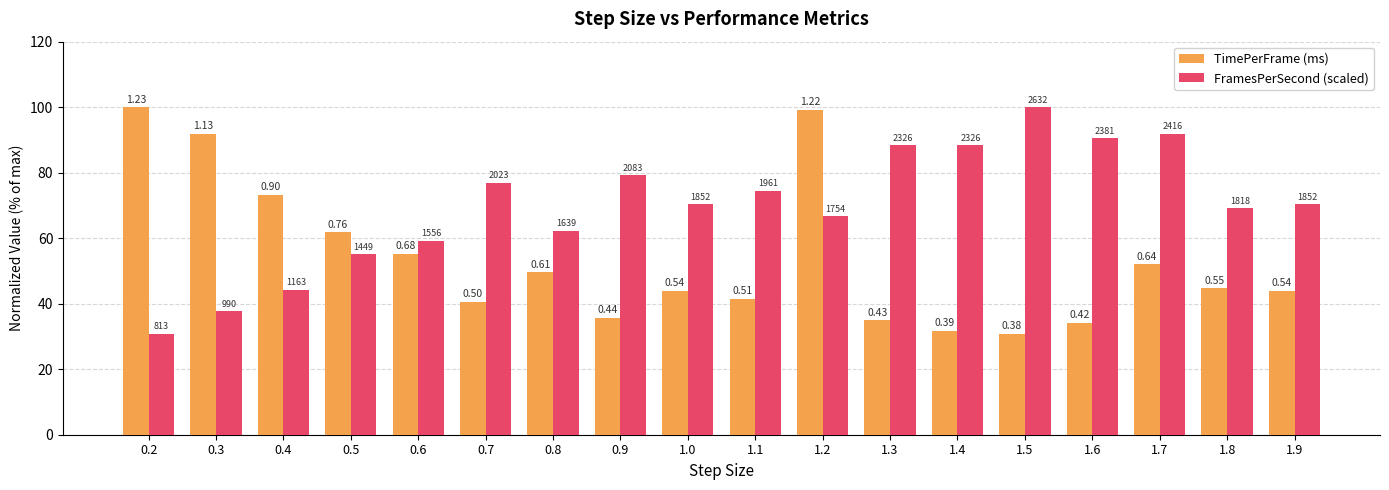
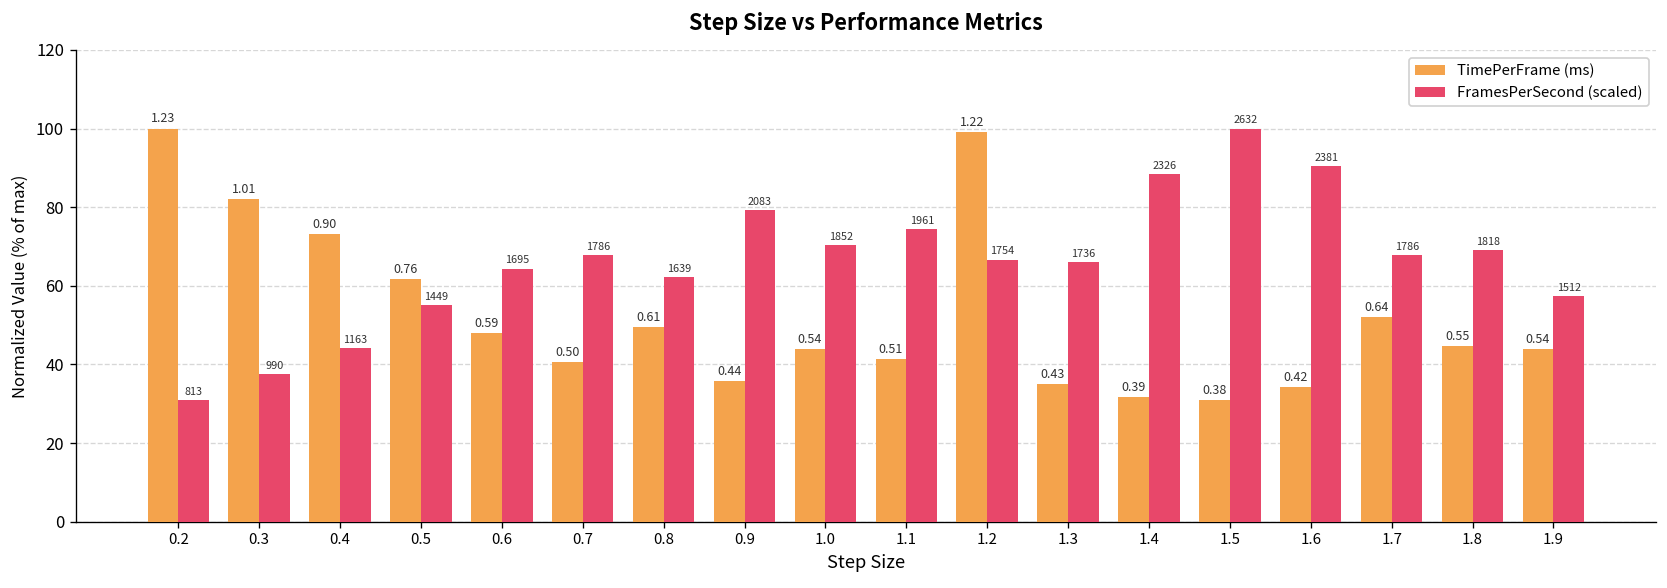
  {
    "TimePerFrame (ms)": {
-     "0.3": 1.13,
-     "0.6": 0.68
+     "0.3": 1.01,
+     "0.6": 0.59
    },
    "FramesPerSecond (scaled)": {
-     "0.6": 1556,
-     "0.7": 2023,
-     "1.3": 2326,
-     "1.7": 2416,
-     "1.9": 1852
+     "0.6": 1695,
+     "0.7": 1786,
+     "1.3": 1736,
+     "1.7": 1786,
+     "1.9": 1512
    }
  }
